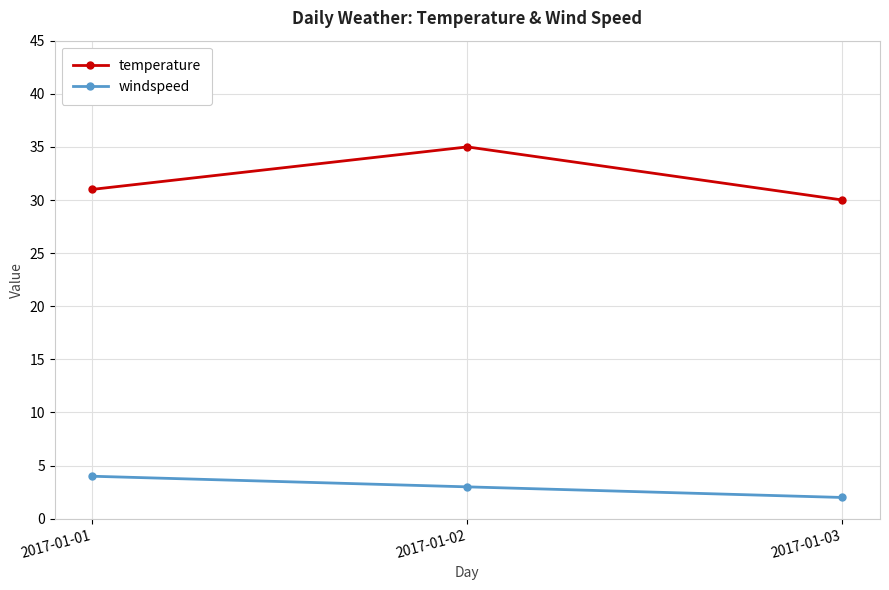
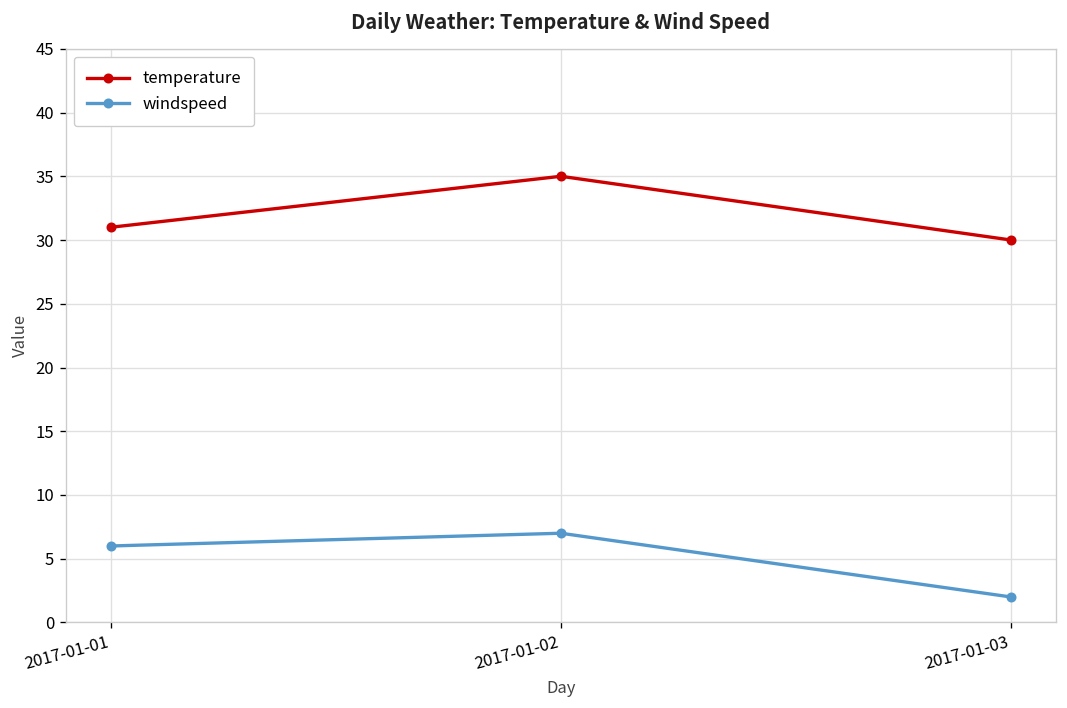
  {
    "temperature": {
      "2017-01-01": 31,
      "2017-01-02": 35,
      "2017-01-03": 30
    },
    "windspeed": {
-     "2017-01-01": 4,
-     "2017-01-02": 3,
+     "2017-01-01": 6,
+     "2017-01-02": 7,
      "2017-01-03": 2
    }
  }
